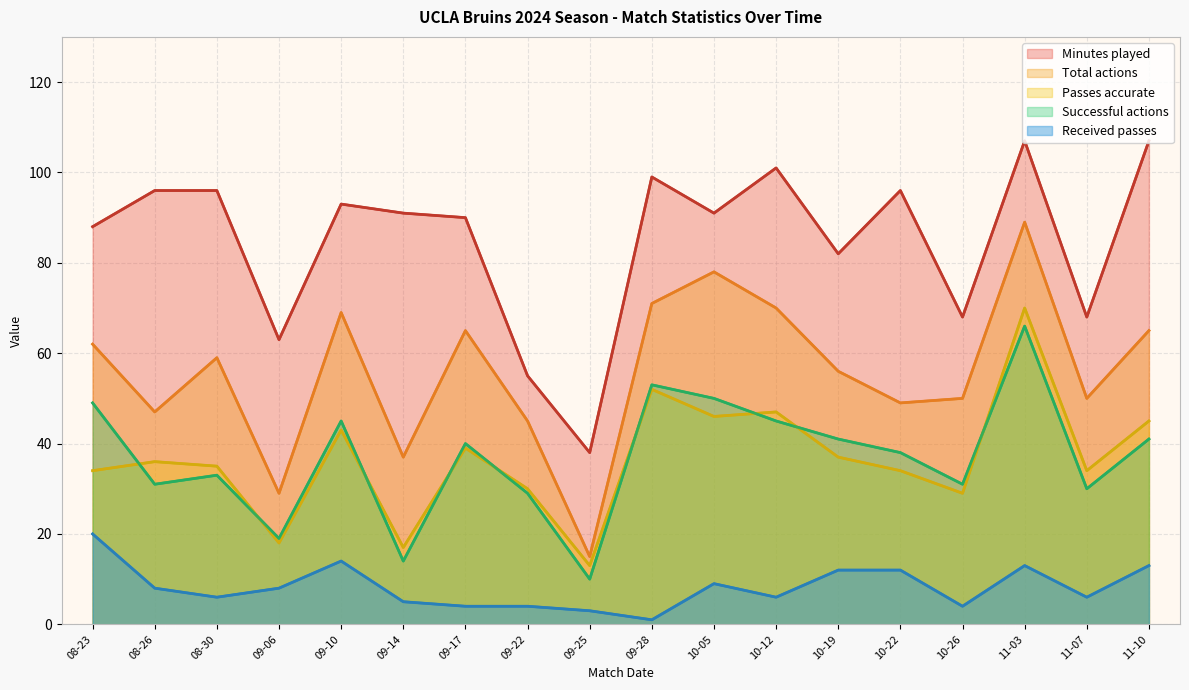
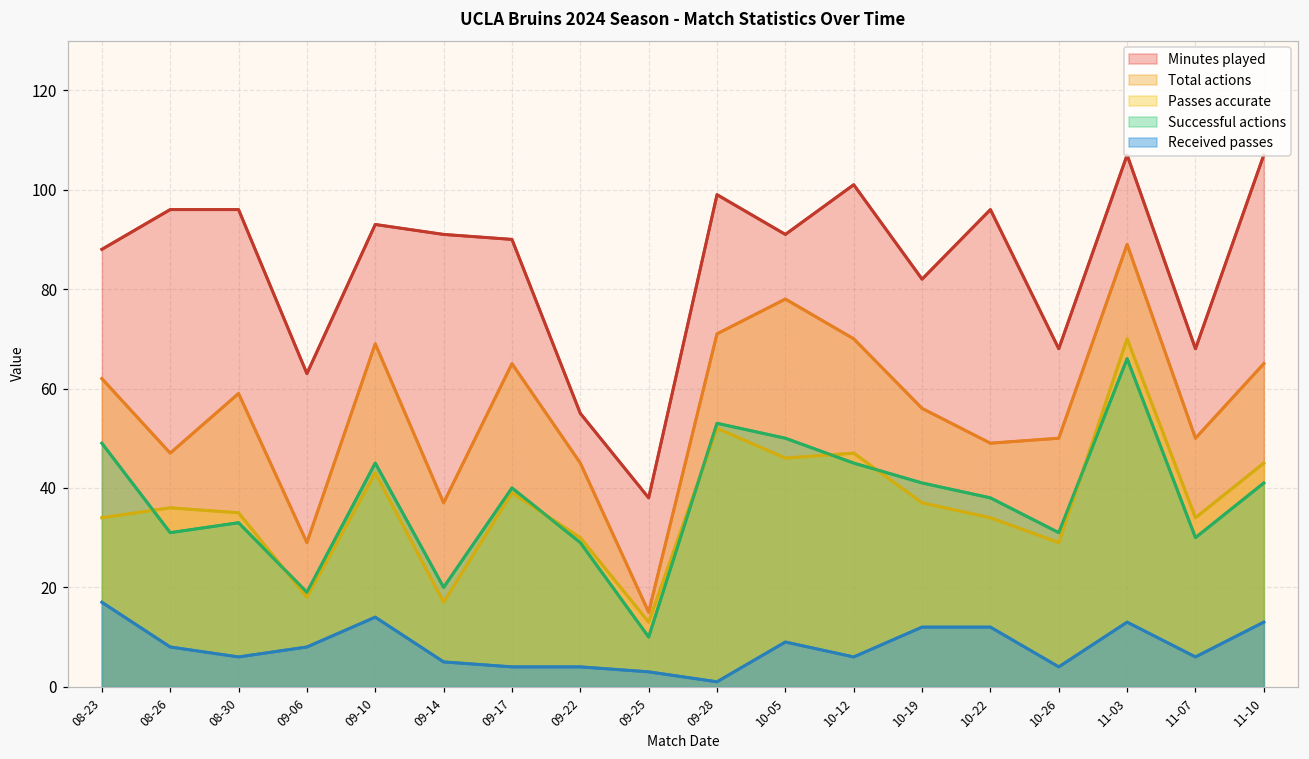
  {
    "Successful actions": {
      "08-23": 49,
      "08-26": 31,
      "08-30": 33,
      "09-06": 19,
      "09-10": 45,
-     "09-14": 14,
+     "09-14": 20,
      "09-17": 40,
      "09-22": 29,
      "09-25": 10,
      "09-28": 53,
      "10-05": 50,
      "10-12": 45,
      "10-19": 41,
      "10-22": 38,
      "10-26": 31,
      "11-03": 66,
      "11-07": 30,
      "11-10": 41
    },
    "Received passes": {
-     "08-23": 20,
+     "08-23": 17,
      "08-26": 8,
      "08-30": 6,
      "09-06": 8,
      "09-10": 14,
      "09-14": 5,
      "09-17": 4,
      "09-22": 4,
      "09-25": 3,
      "09-28": 1,
      "10-05": 9,
      "10-12": 6,
      "10-19": 12,
      "10-22": 12,
      "10-26": 4,
      "11-03": 13,
      "11-07": 6,
      "11-10": 13
    }
  }
